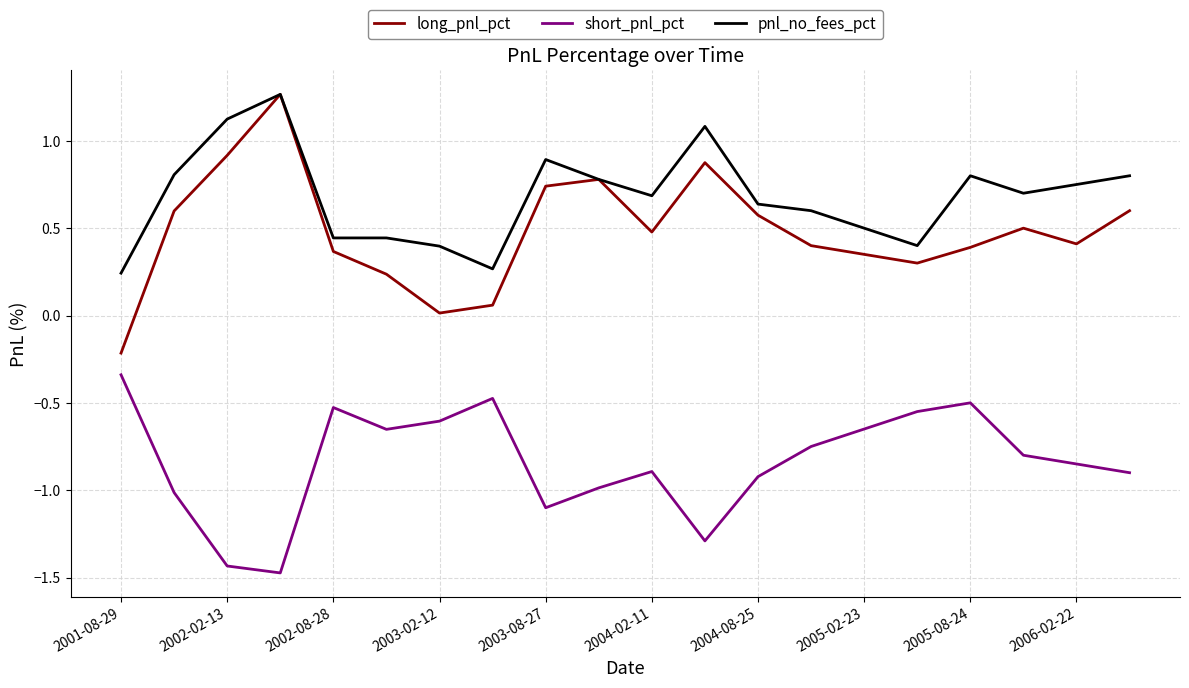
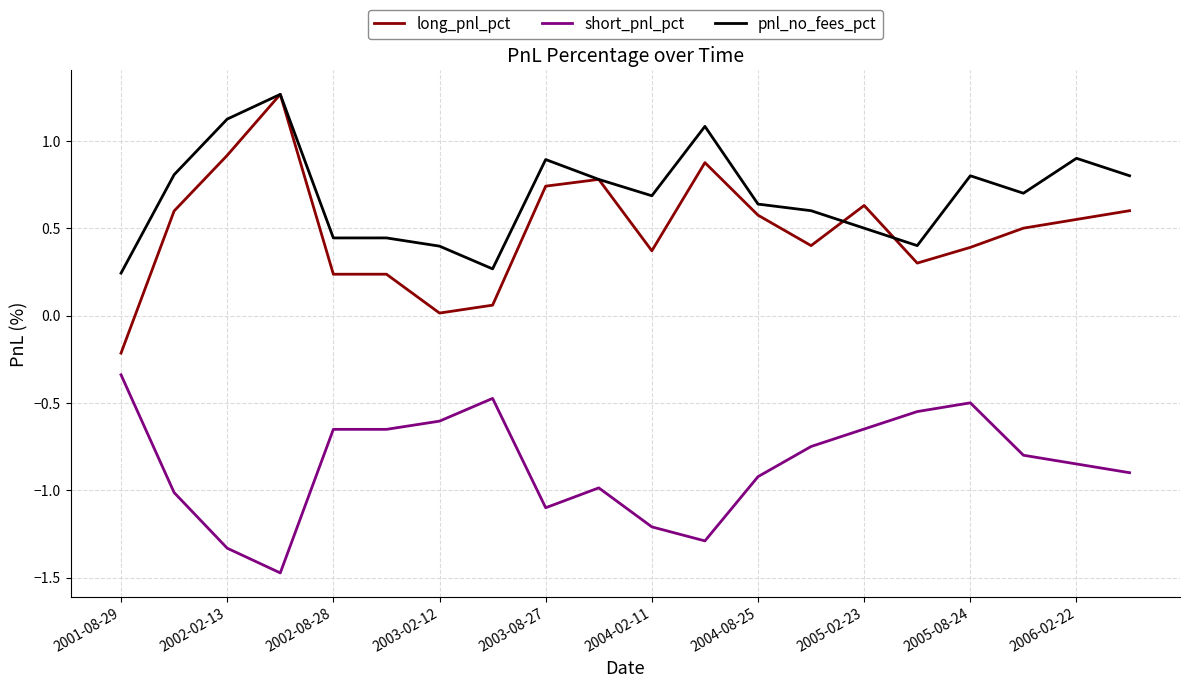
  {
    "long_pnl_pct": {
      "2001-08-29": -0.22,
      "2002-02-13": 0.92,
-     "2002-08-28": 0.37,
+     "2002-08-28": 0.24,
      "2003-02-12": 0.01,
      "2003-08-27": 0.74,
-     "2004-02-11": 0.48,
+     "2004-02-11": 0.37,
      "2004-08-25": 0.57,
-     "2005-02-23": 0.35,
+     "2005-02-23": 0.63,
      "2005-08-24": 0.39,
-     "2006-02-22": 0.41
+     "2006-02-22": 0.55
    },
    "short_pnl_pct": {
      "2001-08-29": -0.34,
-     "2002-02-13": -1.43,
-     "2002-08-28": -0.53,
+     "2002-02-13": -1.33,
+     "2002-08-28": -0.65,
      "2003-02-12": -0.60,
      "2003-08-27": -1.10,
-     "2004-02-11": -0.89,
+     "2004-02-11": -1.21,
      "2004-08-25": -0.92,
      "2005-02-23": -0.65,
      "2005-08-24": -0.50,
      "2006-02-22": -0.85
    },
    "pnl_no_fees_pct": {
      "2001-08-29": 0.24,
      "2002-02-13": 1.12,
      "2002-08-28": 0.44,
      "2003-02-12": 0.40,
      "2003-08-27": 0.89,
      "2004-02-11": 0.69,
      "2004-08-25": 0.64,
      "2005-02-23": 0.50,
      "2005-08-24": 0.80,
-     "2006-02-22": 0.75
+     "2006-02-22": 0.90
    }
  }
